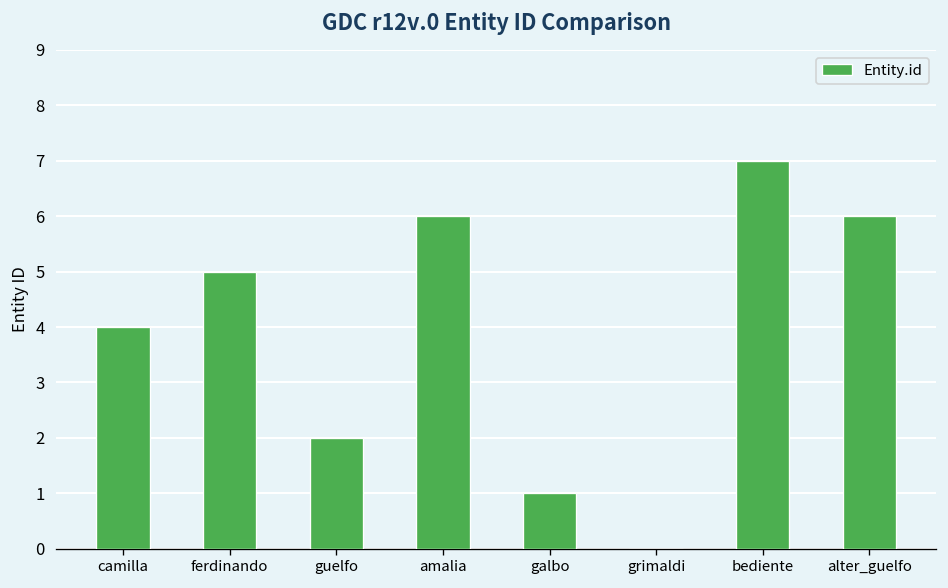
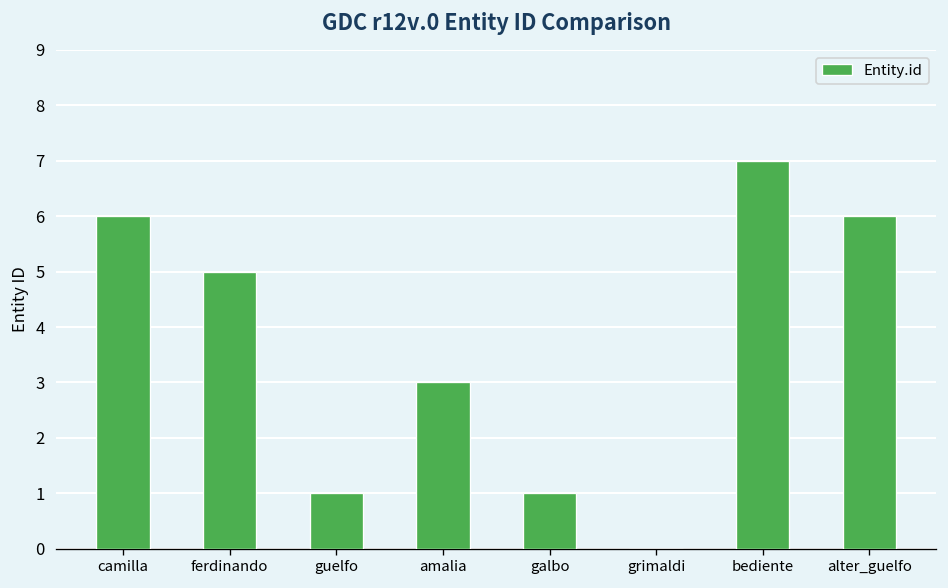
  {
-   "camilla": 4,
+   "camilla": 6,
    "ferdinando": 5,
-   "guelfo": 2,
-   "amalia": 6,
+   "guelfo": 1,
+   "amalia": 3,
    "galbo": 1,
    "grimaldi": 0,
    "bediente": 7,
    "alter_guelfo": 6
  }
